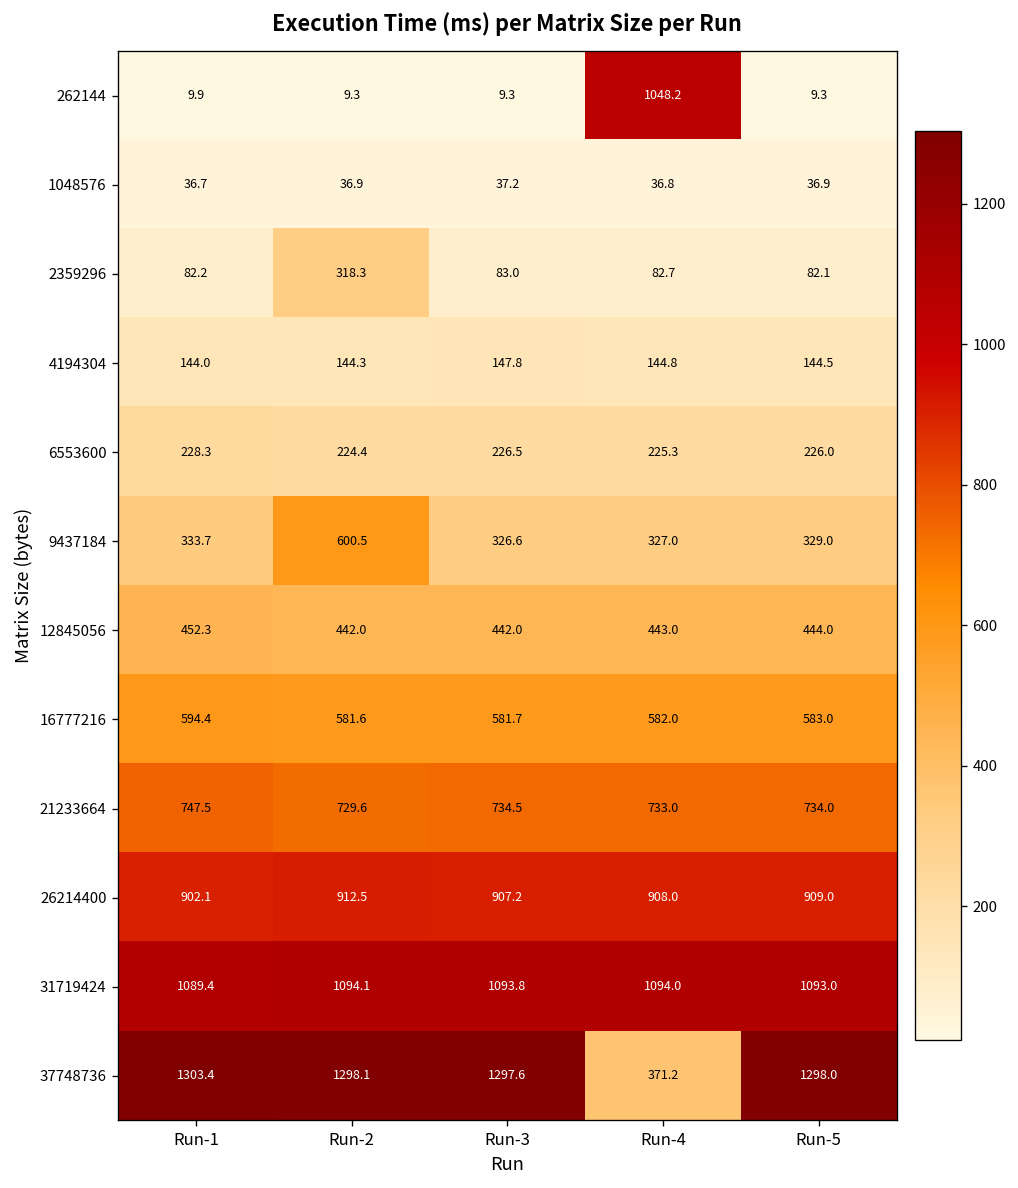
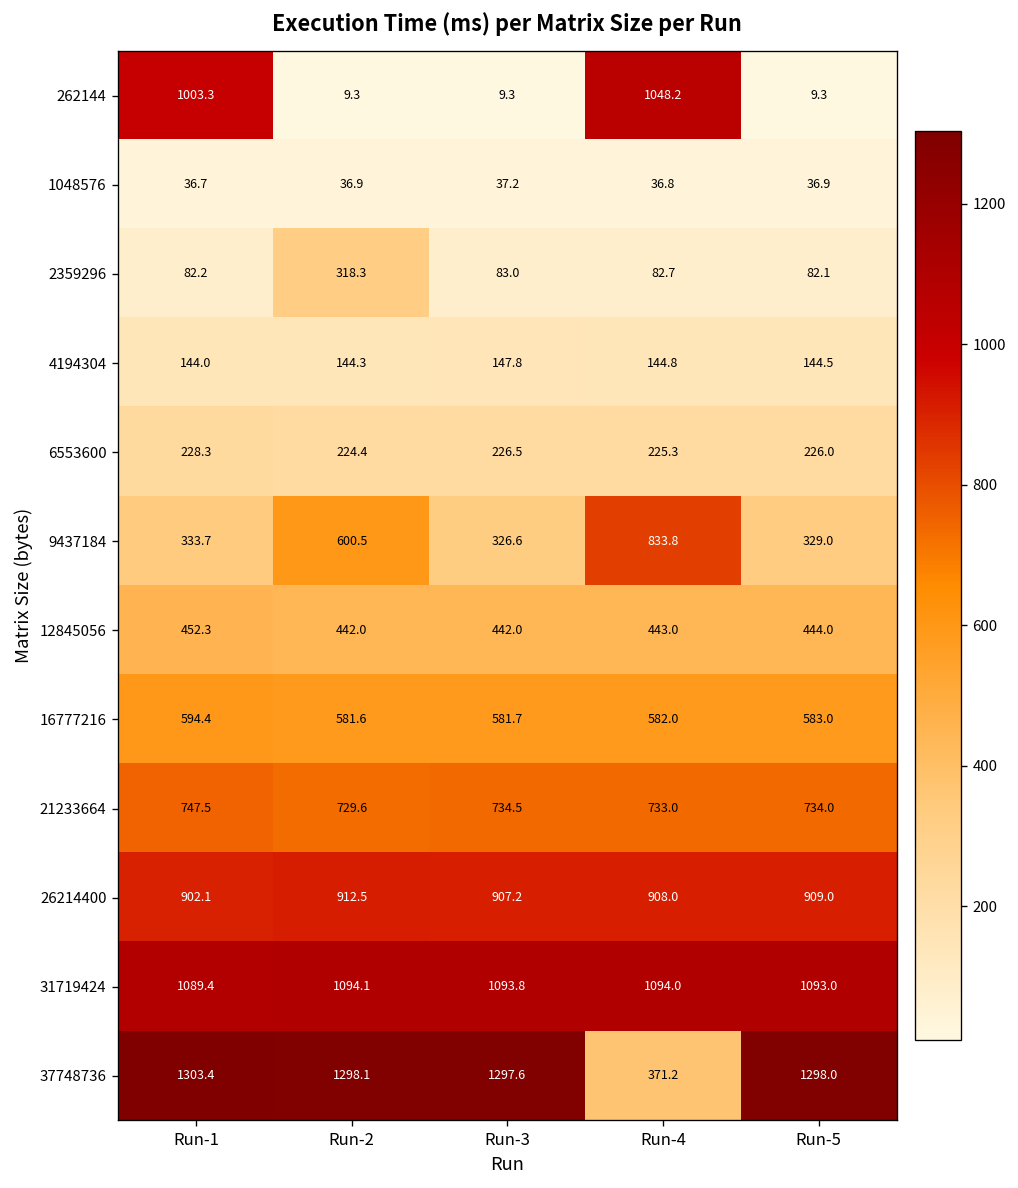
  {
    "262144": {
-     "Run-1": 9.9,
+     "Run-1": 1003.3,
      "Run-2": 9.3,
      "Run-3": 9.3,
      "Run-4": 1048.2,
      "Run-5": 9.3
    },
    "1048576": {
      "Run-1": 36.7,
      "Run-2": 36.9,
      "Run-3": 37.2,
      "Run-4": 36.8,
      "Run-5": 36.9
    },
    "2359296": {
      "Run-1": 82.2,
      "Run-2": 318.3,
      "Run-3": 83.0,
      "Run-4": 82.7,
      "Run-5": 82.1
    },
    "4194304": {
      "Run-1": 144.0,
      "Run-2": 144.3,
      "Run-3": 147.8,
      "Run-4": 144.8,
      "Run-5": 144.5
    },
    "6553600": {
      "Run-1": 228.3,
      "Run-2": 224.4,
      "Run-3": 226.5,
      "Run-4": 225.3,
      "Run-5": 226.0
    },
    "9437184": {
      "Run-1": 333.7,
      "Run-2": 600.5,
      "Run-3": 326.6,
-     "Run-4": 327.0,
+     "Run-4": 833.8,
      "Run-5": 329.0
    },
    "12845056": {
      "Run-1": 452.3,
      "Run-2": 442.0,
      "Run-3": 442.0,
      "Run-4": 443.0,
      "Run-5": 444.0
    },
    "16777216": {
      "Run-1": 594.4,
      "Run-2": 581.6,
      "Run-3": 581.7,
      "Run-4": 582.0,
      "Run-5": 583.0
    },
    "21233664": {
      "Run-1": 747.5,
      "Run-2": 729.6,
      "Run-3": 734.5,
      "Run-4": 733.0,
      "Run-5": 734.0
    },
    "26214400": {
      "Run-1": 902.1,
      "Run-2": 912.5,
      "Run-3": 907.2,
      "Run-4": 908.0,
      "Run-5": 909.0
    },
    "31719424": {
      "Run-1": 1089.4,
      "Run-2": 1094.1,
      "Run-3": 1093.8,
      "Run-4": 1094.0,
      "Run-5": 1093.0
    },
    "37748736": {
      "Run-1": 1303.4,
      "Run-2": 1298.1,
      "Run-3": 1297.6,
      "Run-4": 371.2,
      "Run-5": 1298.0
    }
  }
